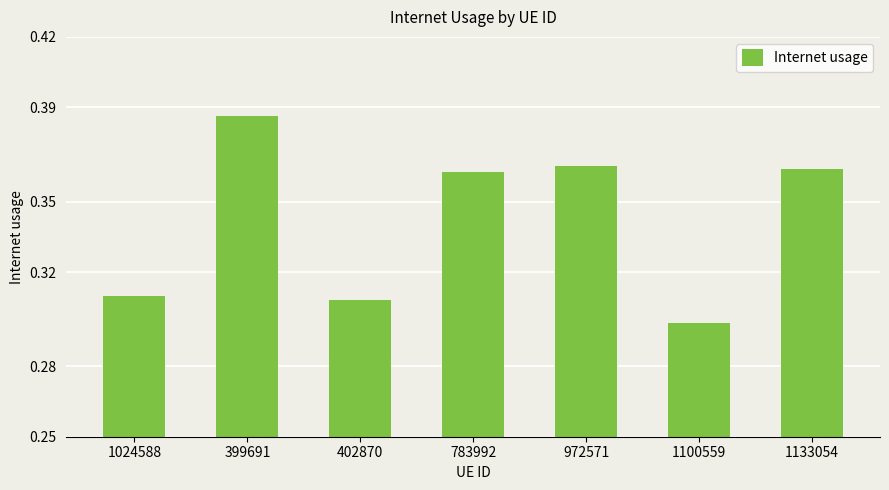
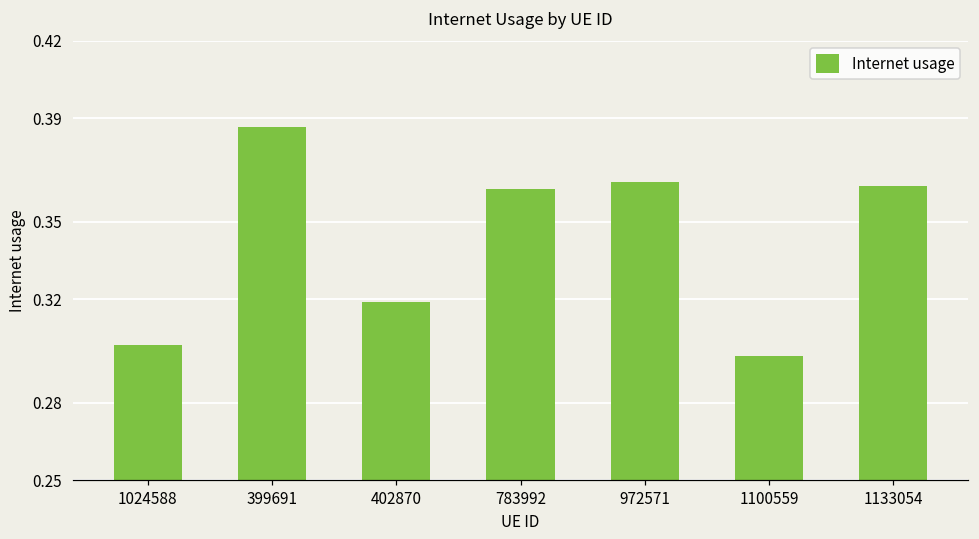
  {
-   "1024588": 0.310,
+   "1024588": 0.302,
    "399691": 0.386,
-   "402870": 0.308,
+   "402870": 0.319,
    "783992": 0.363,
    "972571": 0.365,
    "1100559": 0.298,
    "1133054": 0.364
  }
